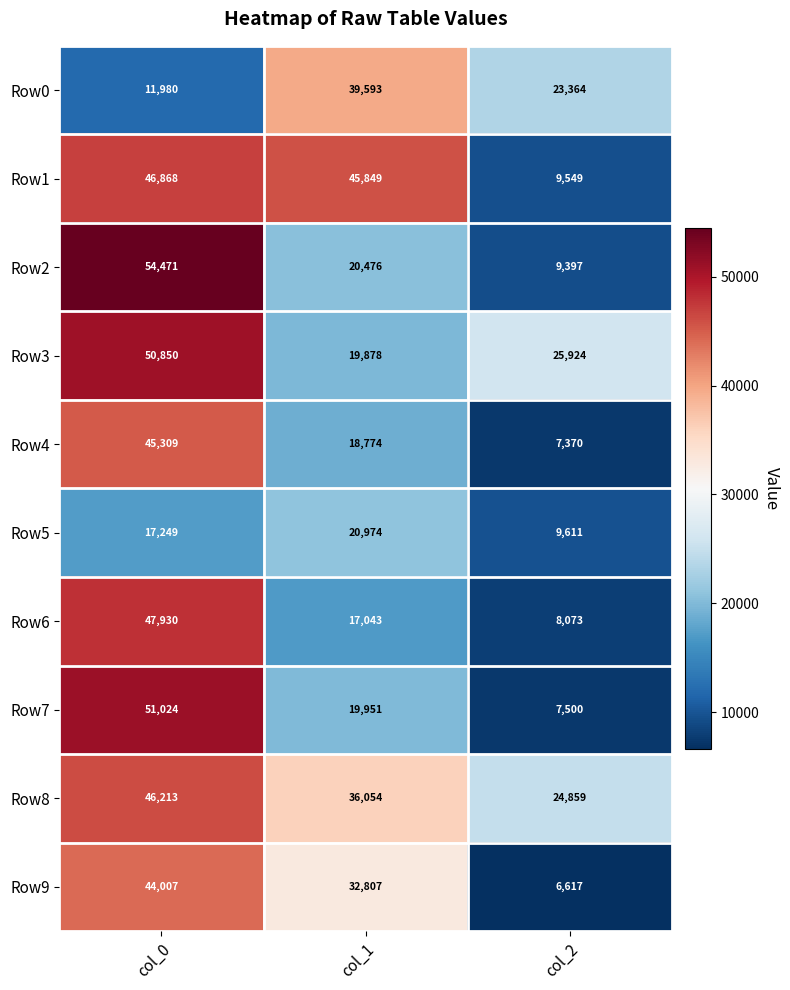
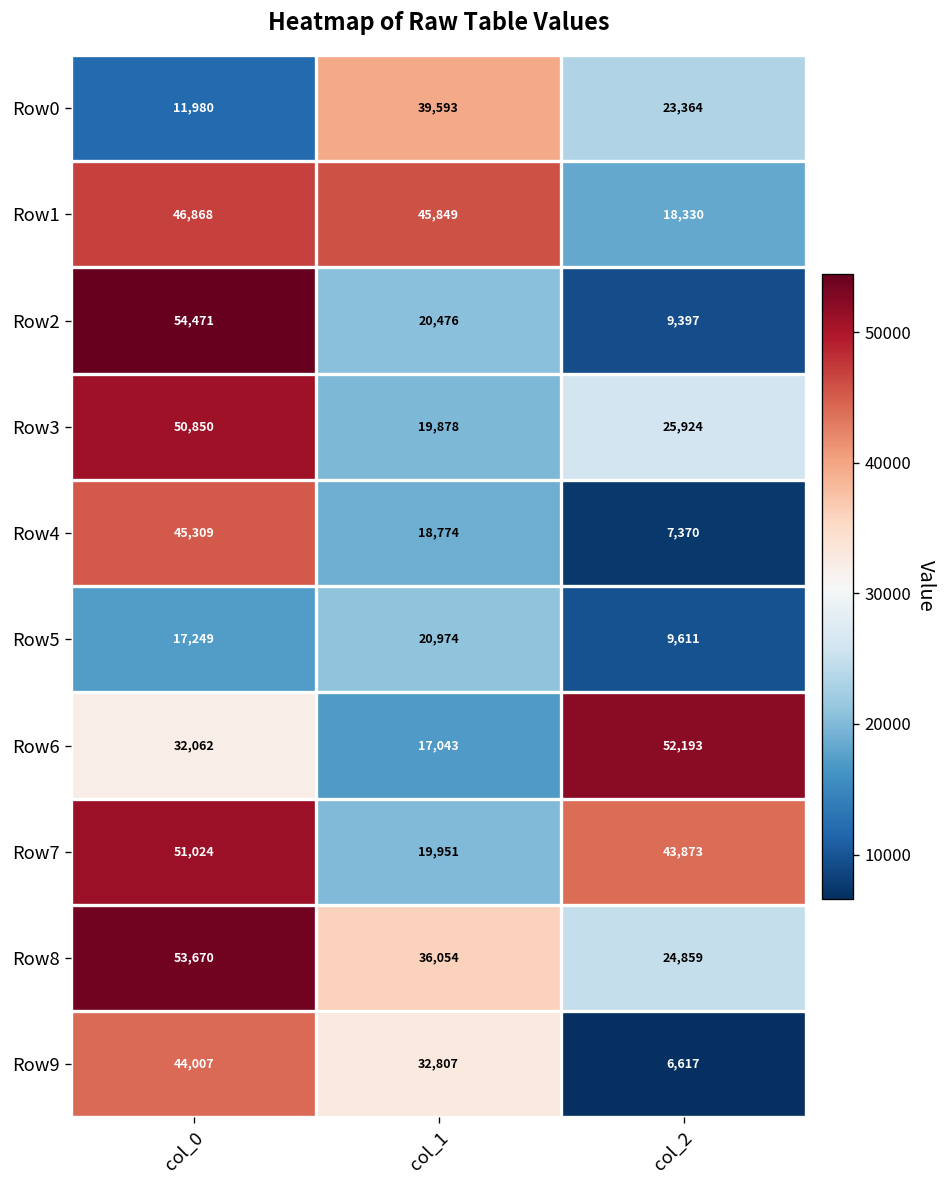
  {
    "Row0": {
      "col_0": "11,980",
      "col_1": "39,593",
      "col_2": "23,364"
    },
    "Row1": {
      "col_0": "46,868",
      "col_1": "45,849",
-     "col_2": "9,549"
+     "col_2": "18,330"
    },
    "Row2": {
      "col_0": "54,471",
      "col_1": "20,476",
      "col_2": "9,397"
    },
    "Row3": {
      "col_0": "50,850",
      "col_1": "19,878",
      "col_2": "25,924"
    },
    "Row4": {
      "col_0": "45,309",
      "col_1": "18,774",
      "col_2": "7,370"
    },
    "Row5": {
      "col_0": "17,249",
      "col_1": "20,974",
      "col_2": "9,611"
    },
    "Row6": {
-     "col_0": "47,930",
+     "col_0": "32,062",
      "col_1": "17,043",
-     "col_2": "8,073"
+     "col_2": "52,193"
    },
    "Row7": {
      "col_0": "51,024",
      "col_1": "19,951",
-     "col_2": "7,500"
+     "col_2": "43,873"
    },
    "Row8": {
-     "col_0": "46,213",
+     "col_0": "53,670",
      "col_1": "36,054",
      "col_2": "24,859"
    },
    "Row9": {
      "col_0": "44,007",
      "col_1": "32,807",
      "col_2": "6,617"
    }
  }
